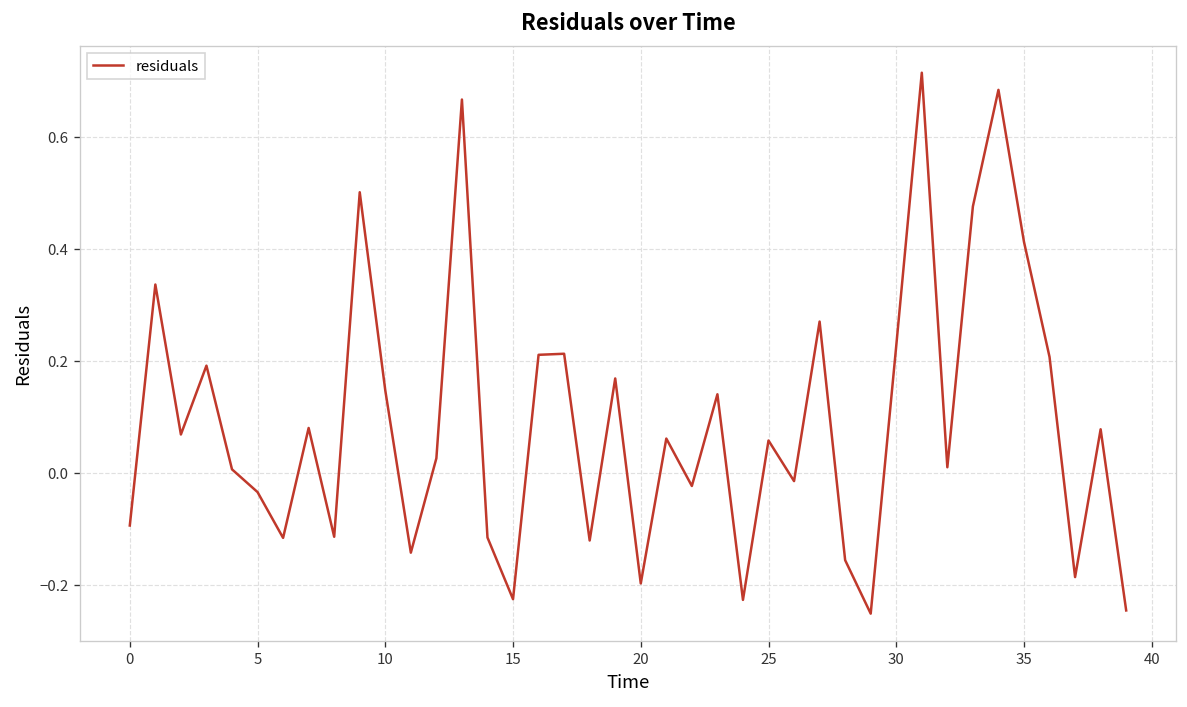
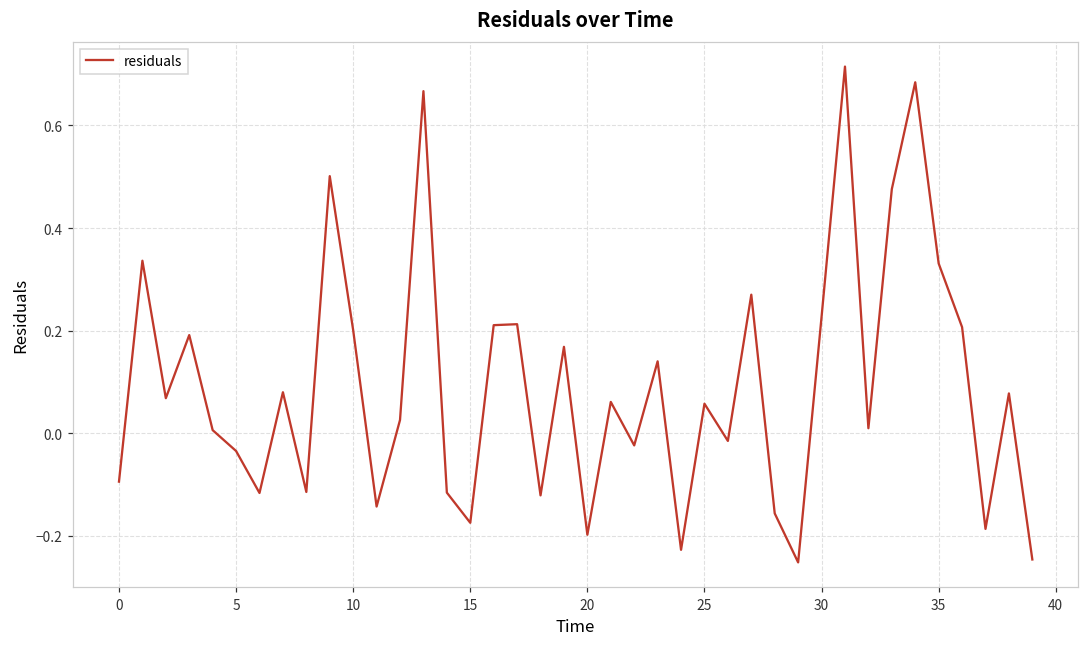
  {
    "0": -0.09,
    "5": -0.03,
-   "10": 0.15,
-   "15": -0.23,
+   "10": 0.20,
+   "15": -0.17,
    "20": -0.20,
    "25": 0.06,
    "30": 0.23,
-   "35": 0.41
+   "35": 0.33
  }
